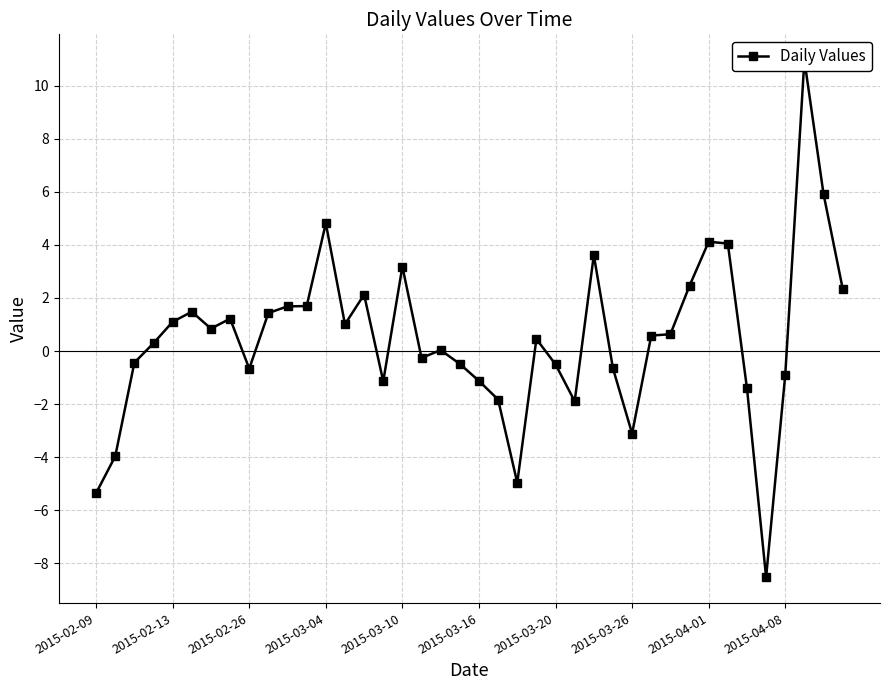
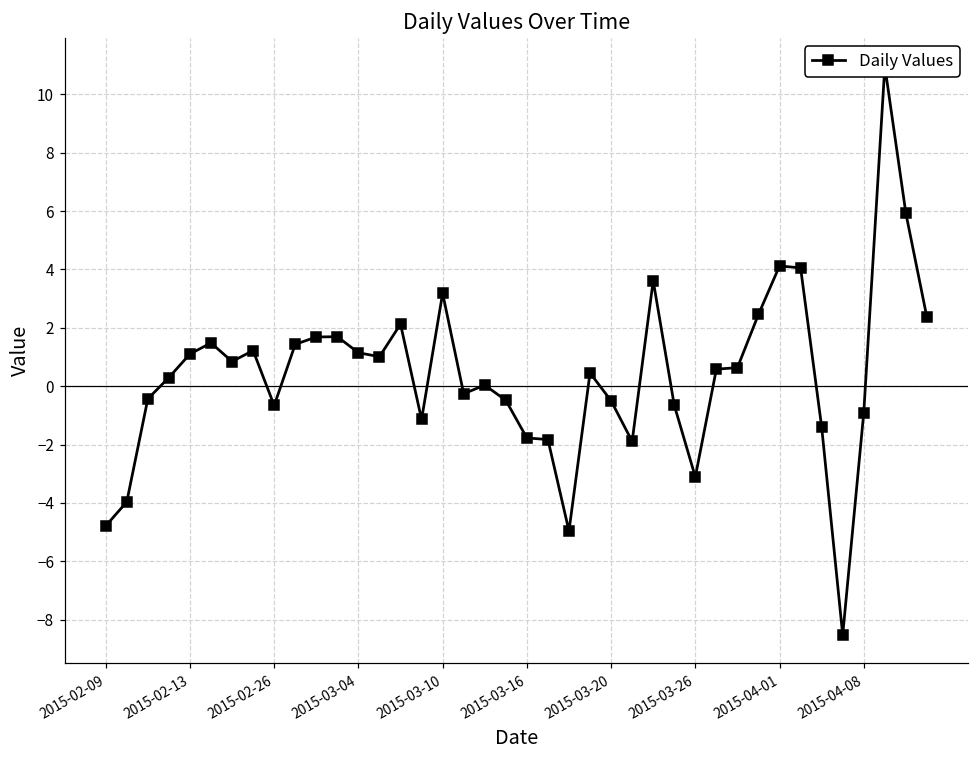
  {
-   "2015-02-09": -5.4,
+   "2015-02-09": -4.8,
    "2015-02-13": 1.1,
    "2015-02-26": -0.7,
-   "2015-03-04": 4.8,
+   "2015-03-04": 1.1,
    "2015-03-10": 3.2,
-   "2015-03-16": -1.1,
+   "2015-03-16": -1.8,
    "2015-03-20": -0.5,
    "2015-03-26": -3.1,
    "2015-04-01": 4.1,
    "2015-04-08": -0.9
  }
